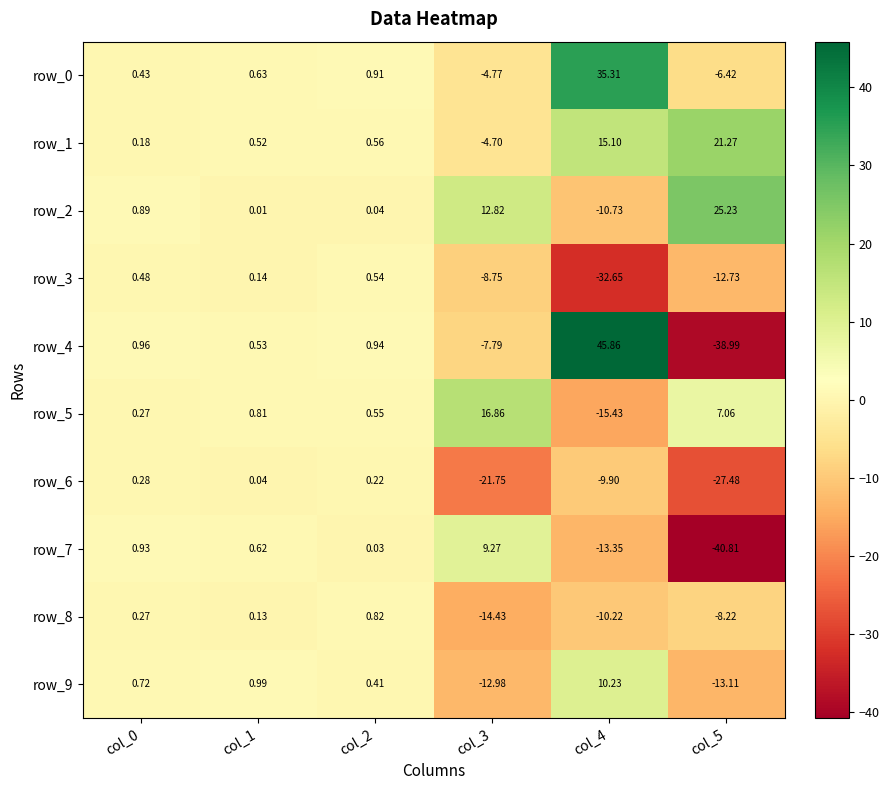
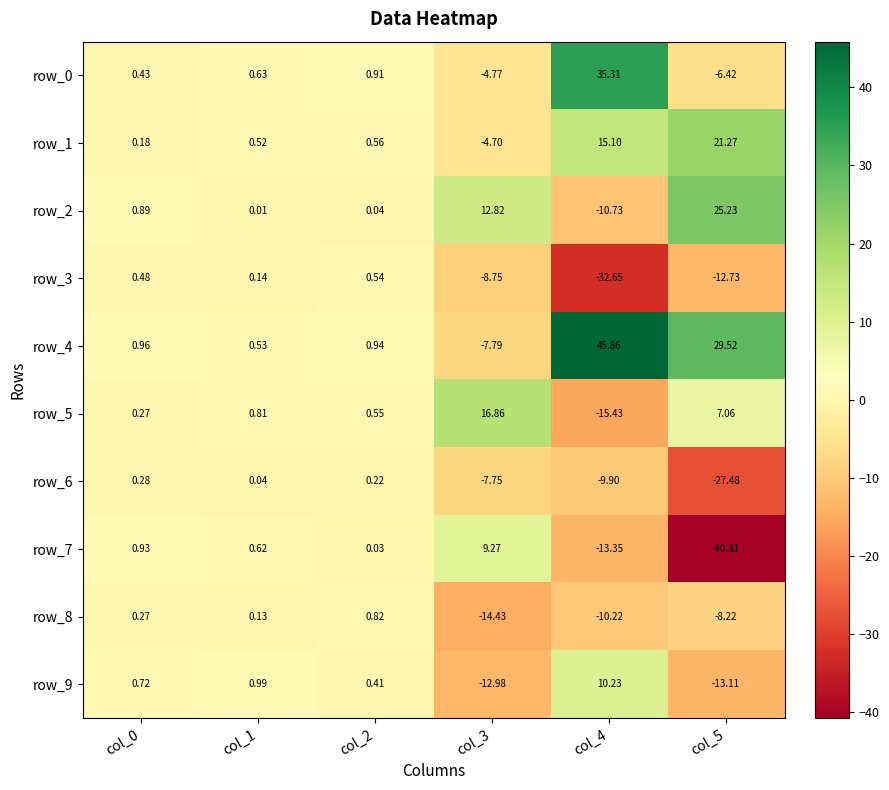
  {
    "row_0": {
      "col_0": 0.43,
      "col_1": 0.63,
      "col_2": 0.91,
      "col_3": -4.77,
      "col_4": 35.31,
      "col_5": -6.42
    },
    "row_1": {
      "col_0": 0.18,
      "col_1": 0.52,
      "col_2": 0.56,
      "col_3": -4.70,
      "col_4": 15.10,
      "col_5": 21.27
    },
    "row_2": {
      "col_0": 0.89,
      "col_1": 0.01,
      "col_2": 0.04,
      "col_3": 12.82,
      "col_4": -10.73,
      "col_5": 25.23
    },
    "row_3": {
      "col_0": 0.48,
      "col_1": 0.14,
      "col_2": 0.54,
      "col_3": -8.75,
      "col_4": -32.65,
      "col_5": -12.73
    },
    "row_4": {
      "col_0": 0.96,
      "col_1": 0.53,
      "col_2": 0.94,
      "col_3": -7.79,
      "col_4": 45.86,
-     "col_5": -38.99
+     "col_5": 29.52
    },
    "row_5": {
      "col_0": 0.27,
      "col_1": 0.81,
      "col_2": 0.55,
      "col_3": 16.86,
      "col_4": -15.43,
      "col_5": 7.06
    },
    "row_6": {
      "col_0": 0.28,
      "col_1": 0.04,
      "col_2": 0.22,
-     "col_3": -21.75,
+     "col_3": -7.75,
      "col_4": -9.90,
      "col_5": -27.48
    },
    "row_7": {
      "col_0": 0.93,
      "col_1": 0.62,
      "col_2": 0.03,
      "col_3": 9.27,
      "col_4": -13.35,
      "col_5": -40.81
    },
    "row_8": {
      "col_0": 0.27,
      "col_1": 0.13,
      "col_2": 0.82,
      "col_3": -14.43,
      "col_4": -10.22,
      "col_5": -8.22
    },
    "row_9": {
      "col_0": 0.72,
      "col_1": 0.99,
      "col_2": 0.41,
      "col_3": -12.98,
      "col_4": 10.23,
      "col_5": -13.11
    }
  }
